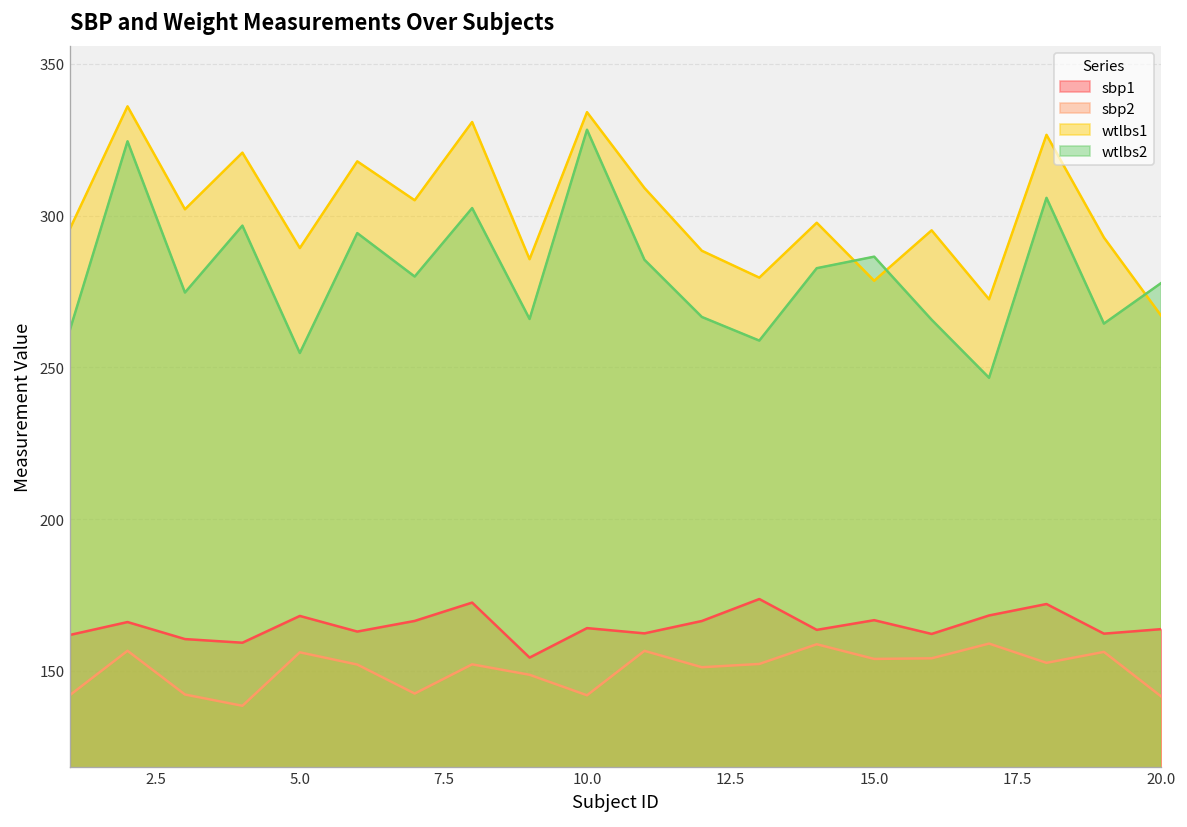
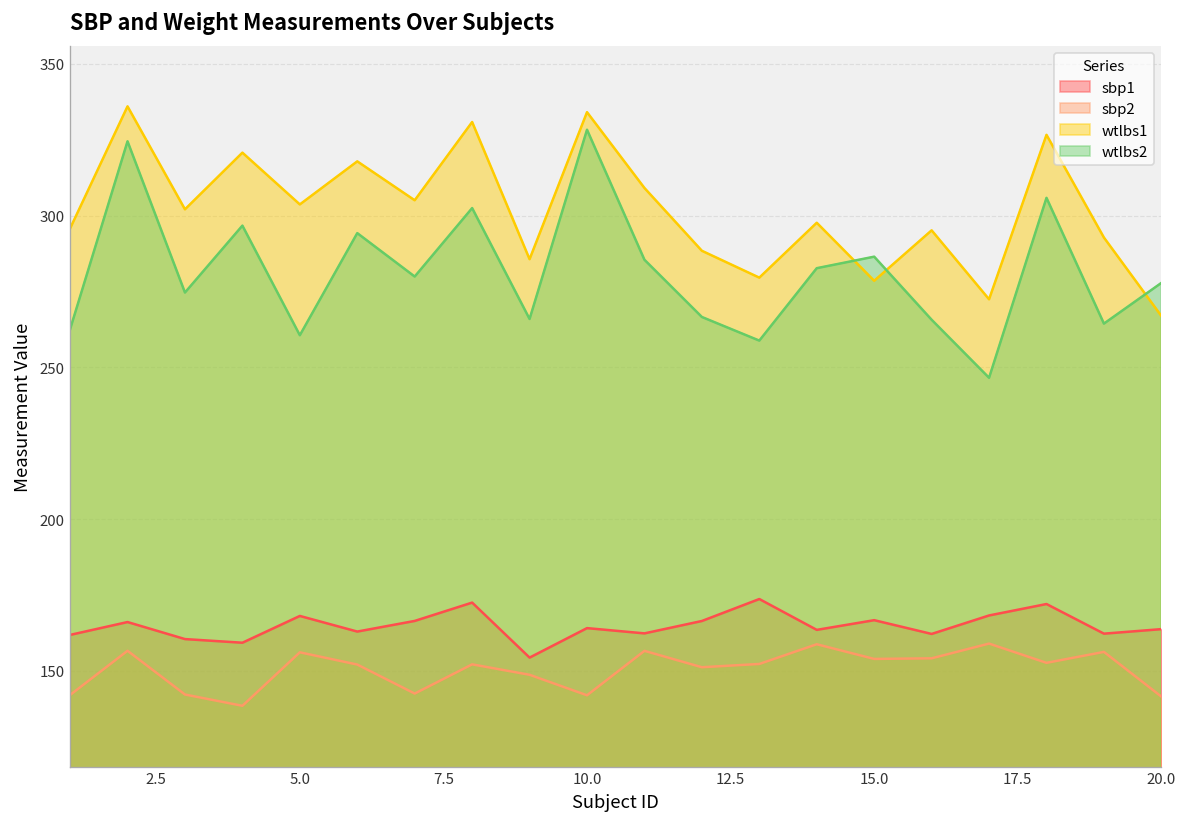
  {
    "wtlbs1": {
-     "5.0": 289,
+     "5.0": 304,
      "10.0": 334,
      "15.0": 279,
      "20.0": 267
    },
    "wtlbs2": {
-     "5.0": 255,
+     "5.0": 261,
      "10.0": 328,
      "15.0": 286,
      "20.0": 278
    }
  }
